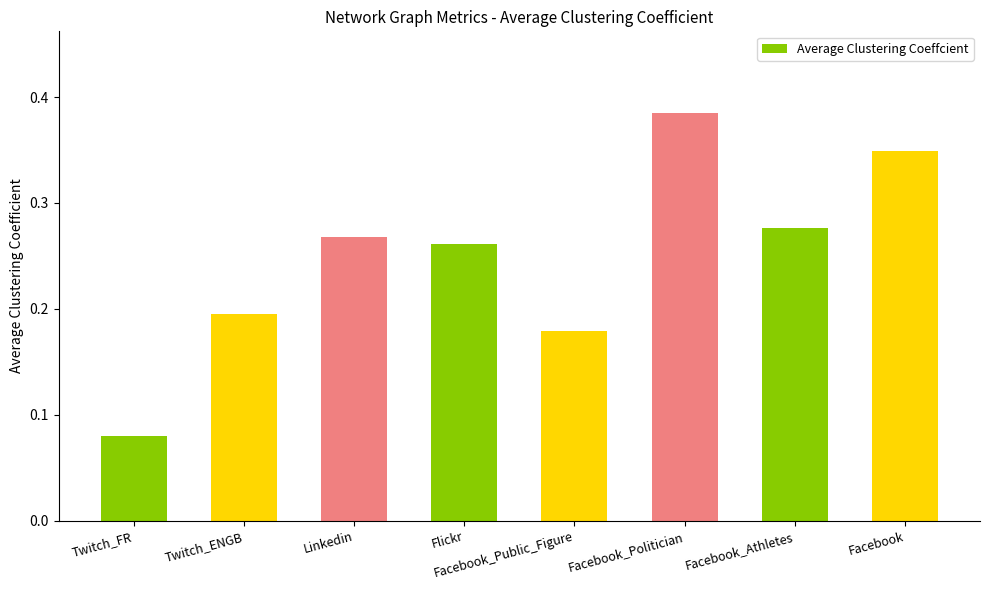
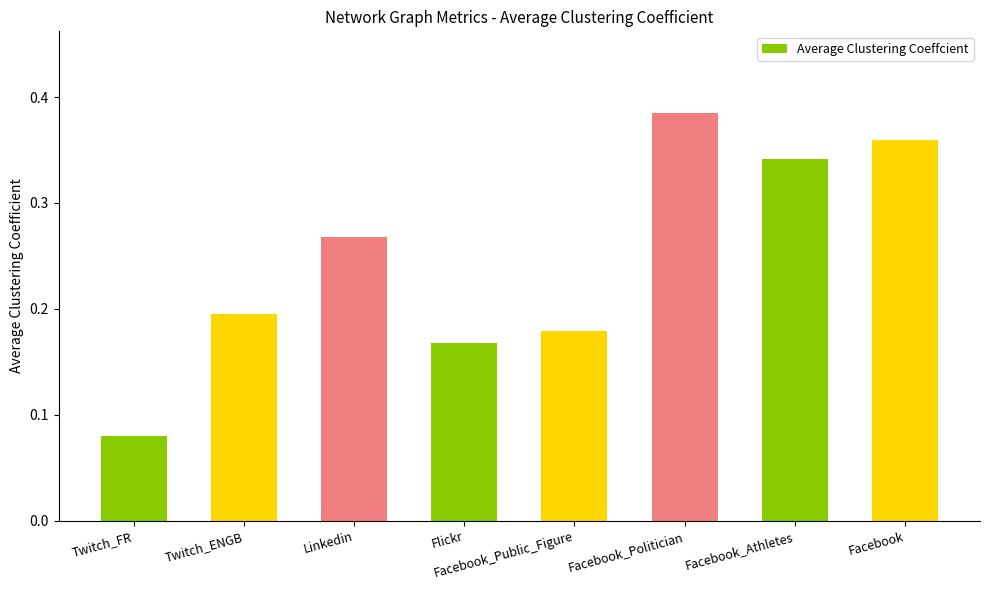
  {
    "Twitch_FR": 0.080,
    "Twitch_ENGB": 0.195,
    "Linkedin": 0.267,
-   "Flickr": 0.261,
+   "Flickr": 0.168,
    "Facebook_Public_Figure": 0.179,
    "Facebook_Politician": 0.385,
-   "Facebook_Athletes": 0.276,
-   "Facebook": 0.349
+   "Facebook_Athletes": 0.341,
+   "Facebook": 0.360
  }
